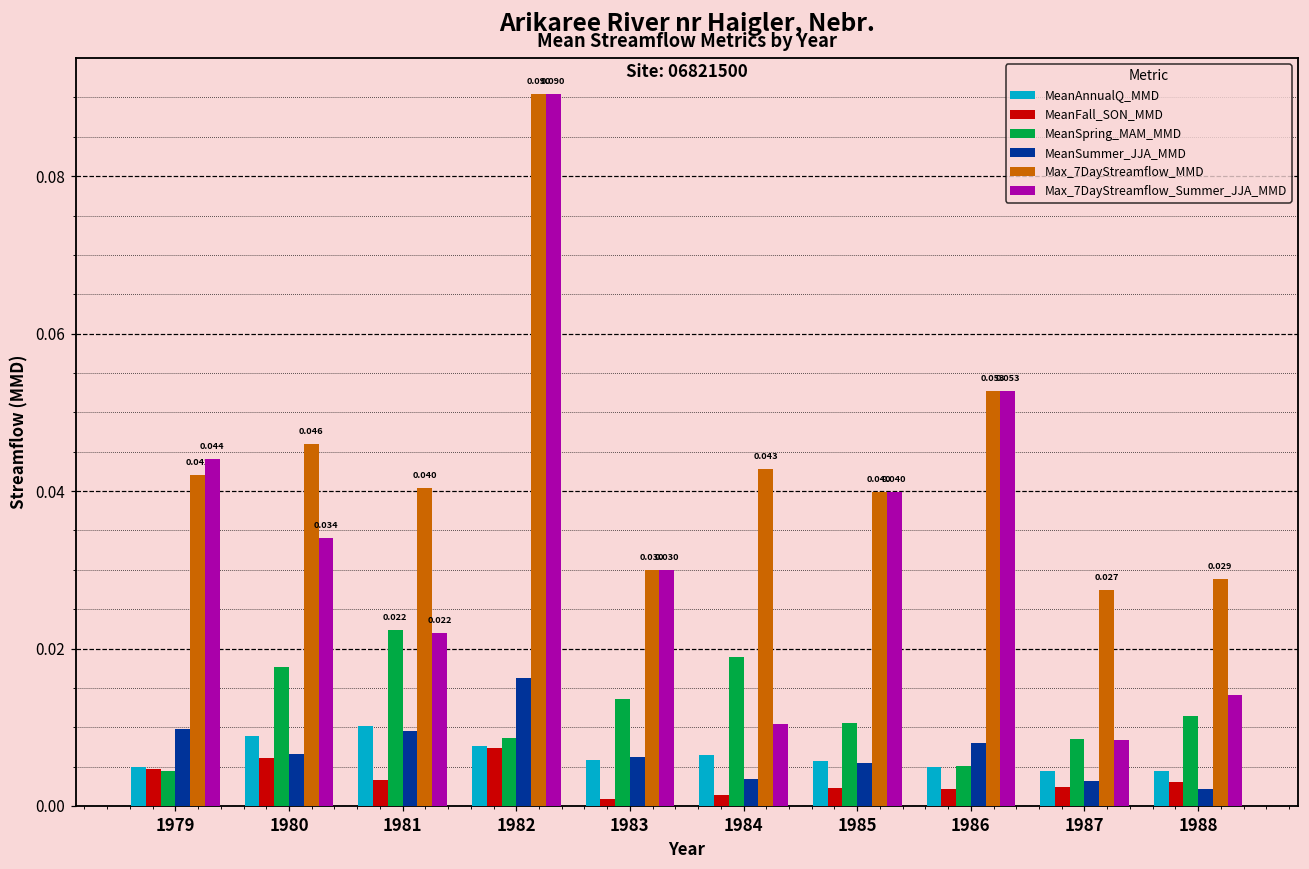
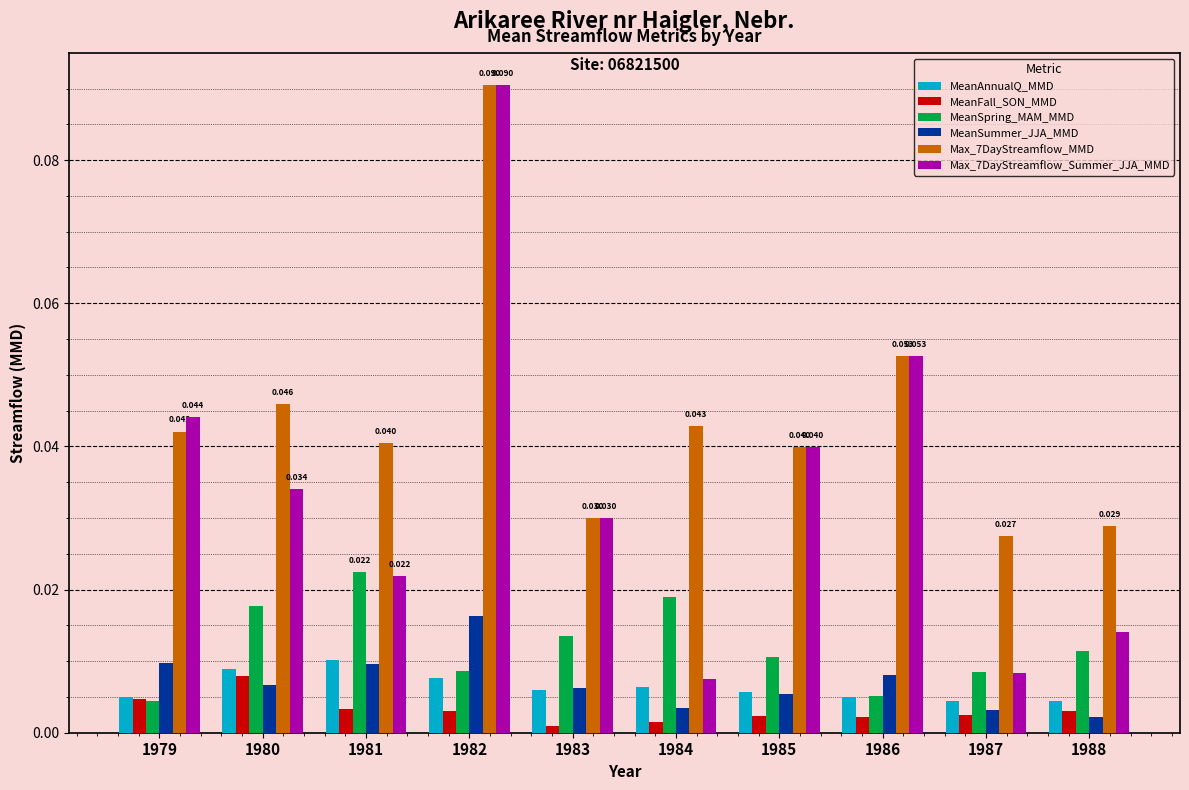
  {
    "MeanAnnualQ_MMD": {
      "1979": 0.005,
      "1980": 0.009,
      "1981": 0.010,
      "1982": 0.008,
      "1983": 0.006,
      "1984": 0.006,
      "1985": 0.006,
      "1986": 0.005,
      "1987": 0.004,
      "1988": 0.004
    },
    "MeanFall_SON_MMD": {
      "1979": 0.005,
-     "1980": 0.006,
+     "1980": 0.008,
      "1981": 0.003,
-     "1982": 0.007,
+     "1982": 0.003,
      "1983": 0.001,
      "1984": 0.001,
      "1985": 0.002,
      "1986": 0.002,
      "1987": 0.002,
      "1988": 0.003
    },
    "MeanSpring_MAM_MMD": {
      "1981": 0.022
    },
    "MeanSummer_JJA_MMD": {
      "1979": 0.010,
      "1980": 0.007,
      "1981": 0.010,
      "1982": 0.016,
      "1983": 0.006,
      "1984": 0.003,
      "1985": 0.005,
      "1986": 0.008,
      "1987": 0.003,
      "1988": 0.002
    },
    "Max_7DayStreamflow_MMD": {
      "1979": 0.042,
      "1980": 0.046,
      "1981": 0.040,
      "1984": 0.043,
      "1987": 0.027,
      "1988": 0.029
    },
    "Max_7DayStreamflow_Summer_JJA_MMD": {
-     "1984": 0.010,
+     "1984": 0.008,
      "1987": 0.008,
      "1988": 0.014
    }
  }
